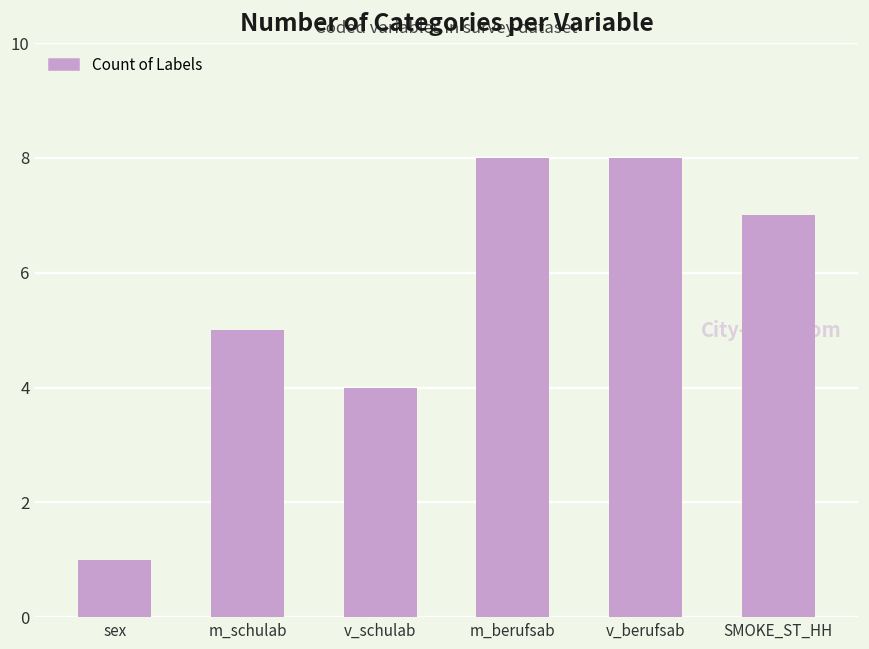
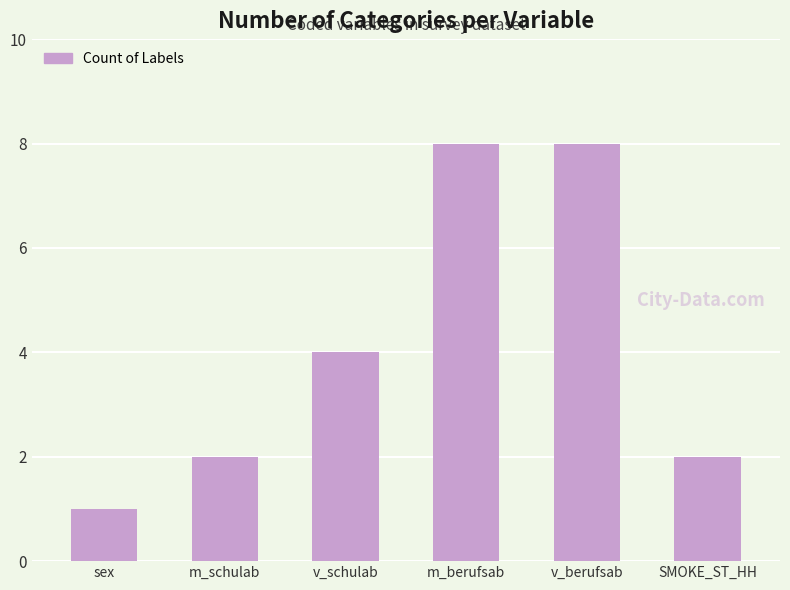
  {
    "sex": 1,
-   "m_schulab": 5,
+   "m_schulab": 2,
    "v_schulab": 4,
    "m_berufsab": 8,
    "v_berufsab": 8,
-   "SMOKE_ST_HH": 7
+   "SMOKE_ST_HH": 2
  }
